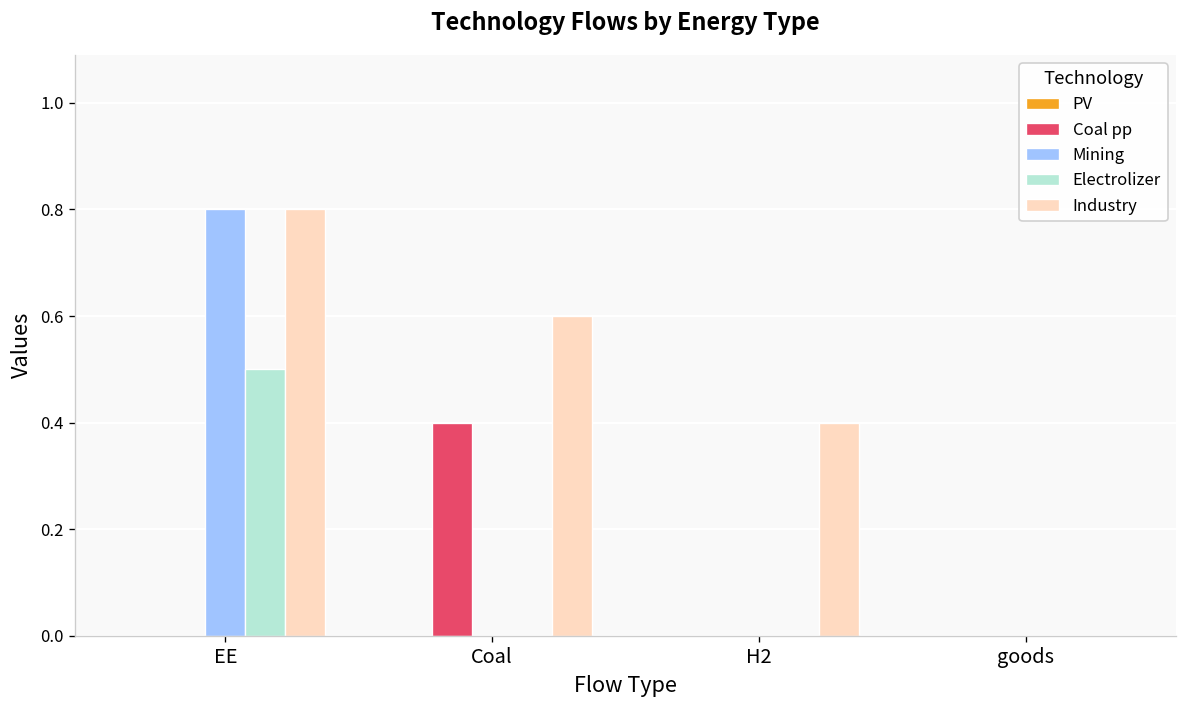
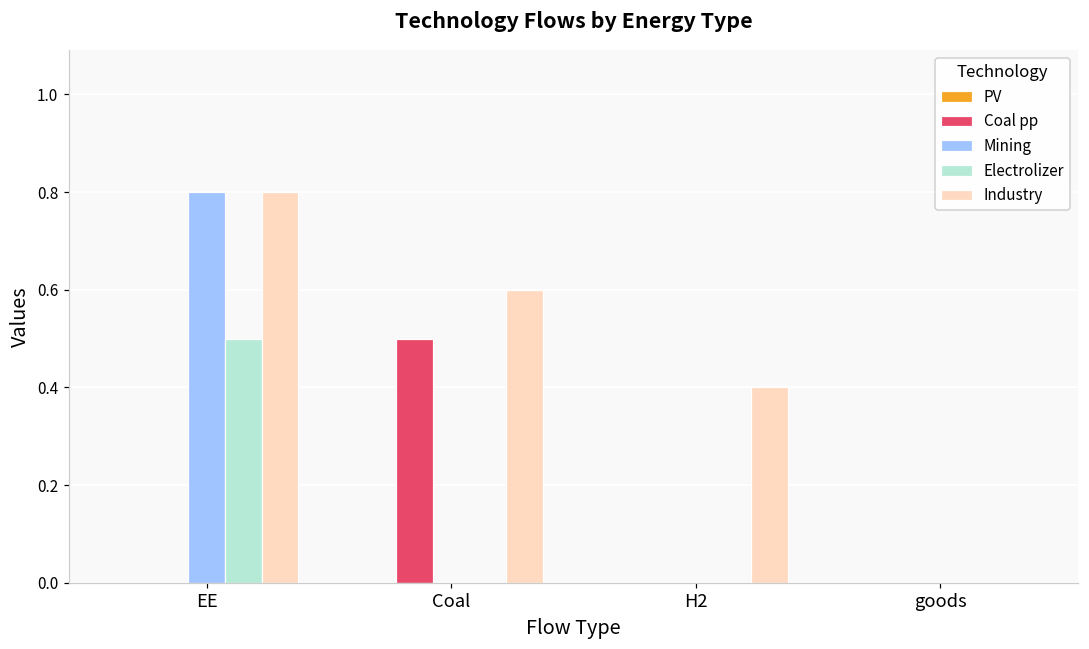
  {
    "PV": {
      "EE": 0.0,
      "Coal": 0.0,
      "H2": 0.0,
      "goods": 0.0
    },
    "Coal pp": {
      "EE": 0.0,
-     "Coal": 0.4,
+     "Coal": 0.5,
      "H2": 0.0,
      "goods": 0.0
    },
    "Industry": {
      "EE": 0.8,
      "Coal": 0.6,
      "H2": 0.4,
      "goods": 0.0
    }
  }
